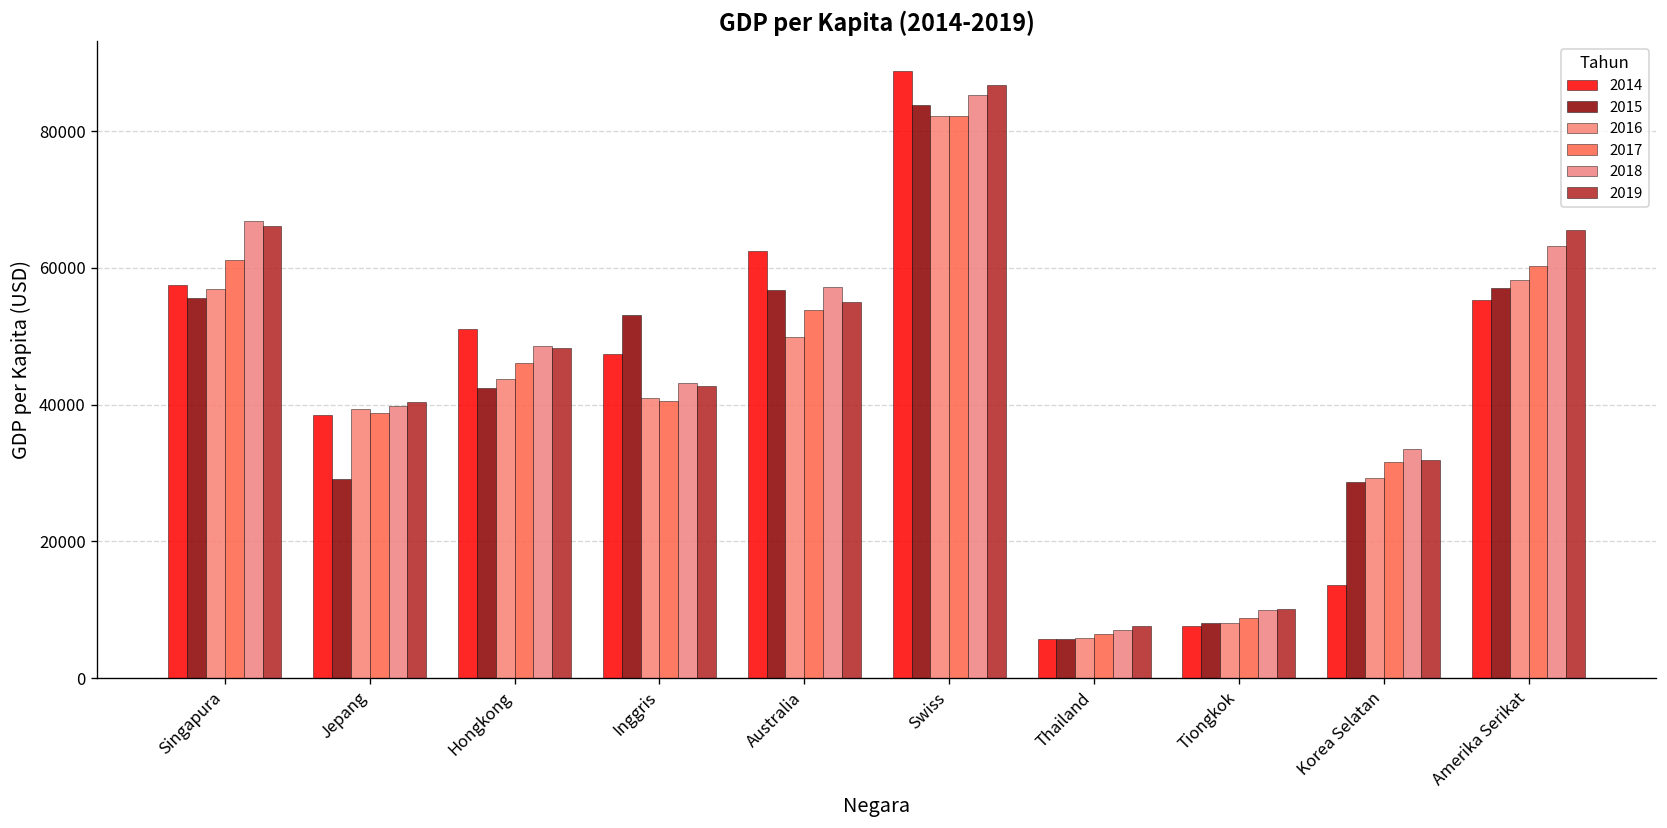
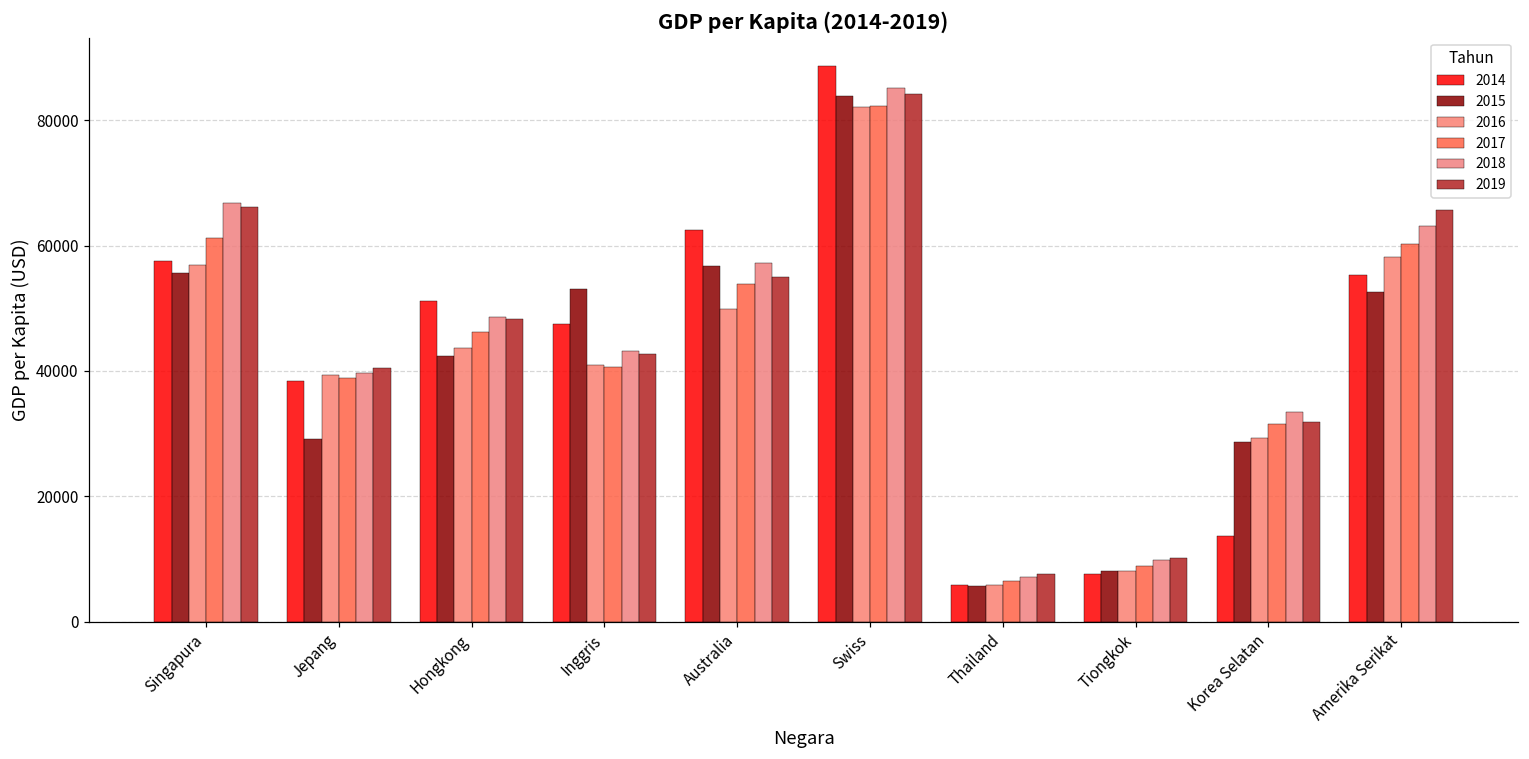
  {
    "2014": {
      "Singapura": 58000,
      "Jepang": 38000,
      "Hongkong": 51000,
      "Inggris": 47000,
      "Australia": 63000,
      "Swiss": 89000,
      "Thailand": 6000,
      "Tiongkok": 8000,
      "Korea Selatan": 14000,
      "Amerika Serikat": 55000
    },
    "2015": {
      "Singapura": 56000,
      "Jepang": 29000,
      "Hongkong": 42000,
      "Inggris": 53000,
      "Australia": 57000,
      "Swiss": 84000,
      "Thailand": 6000,
      "Tiongkok": 8000,
      "Korea Selatan": 29000,
-     "Amerika Serikat": 57000
+     "Amerika Serikat": 53000
    },
    "2019": {
      "Singapura": 66000,
      "Jepang": 40000,
      "Hongkong": 48000,
      "Inggris": 43000,
      "Australia": 55000,
-     "Swiss": 87000,
+     "Swiss": 84000,
      "Thailand": 8000,
      "Tiongkok": 10000,
      "Korea Selatan": 32000,
      "Amerika Serikat": 66000
    }
  }
